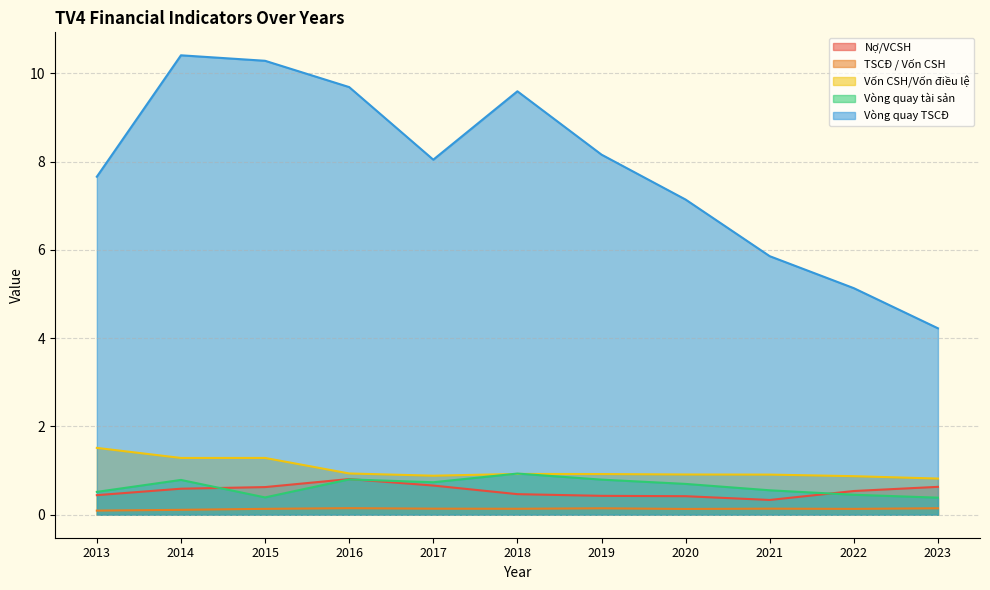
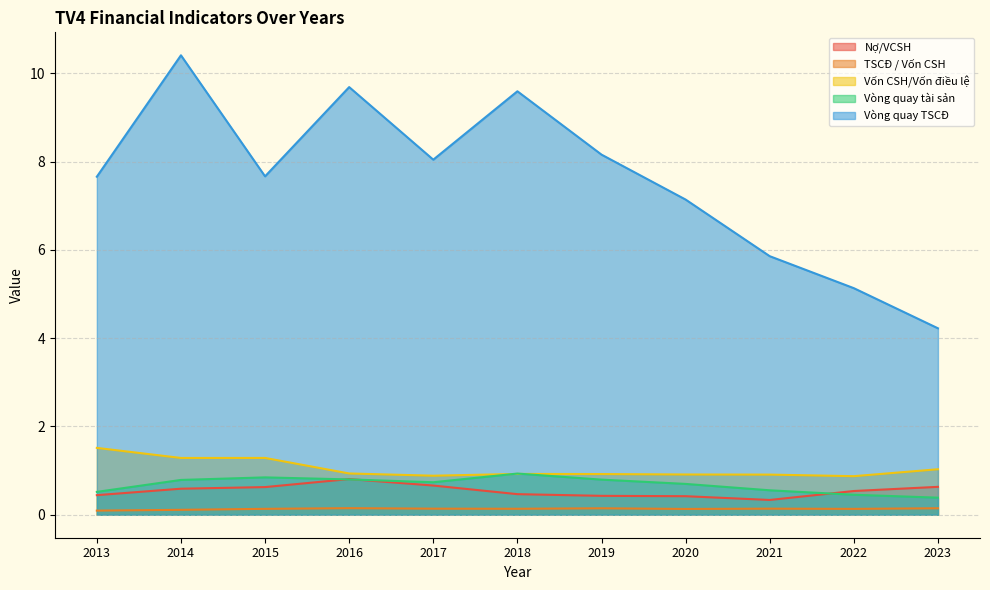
  {
    "Vốn CSH/Vốn điều lệ": {
      "2013": 1.5,
      "2014": 1.3,
      "2015": 1.3,
      "2016": 0.9,
      "2017": 0.9,
      "2019": 0.9,
      "2020": 0.9,
      "2021": 0.9,
      "2022": 0.9,
-     "2023": 0.8
+     "2023": 1.0
    },
    "Vòng quay tài sản": {
      "2013": 0.5,
      "2014": 0.8,
-     "2015": 0.4,
+     "2015": 0.8,
      "2017": 0.7,
      "2019": 0.8,
      "2020": 0.7,
      "2021": 0.6,
      "2022": 0.5,
      "2023": 0.4
    },
    "Vòng quay TSCĐ": {
      "2013": 7.7,
      "2014": 10.4,
-     "2015": 10.3,
+     "2015": 7.7,
      "2016": 9.7,
      "2017": 8.0,
      "2018": 9.6,
      "2019": 8.2,
      "2020": 7.1,
      "2021": 5.9,
      "2022": 5.1,
      "2023": 4.2
    }
  }
